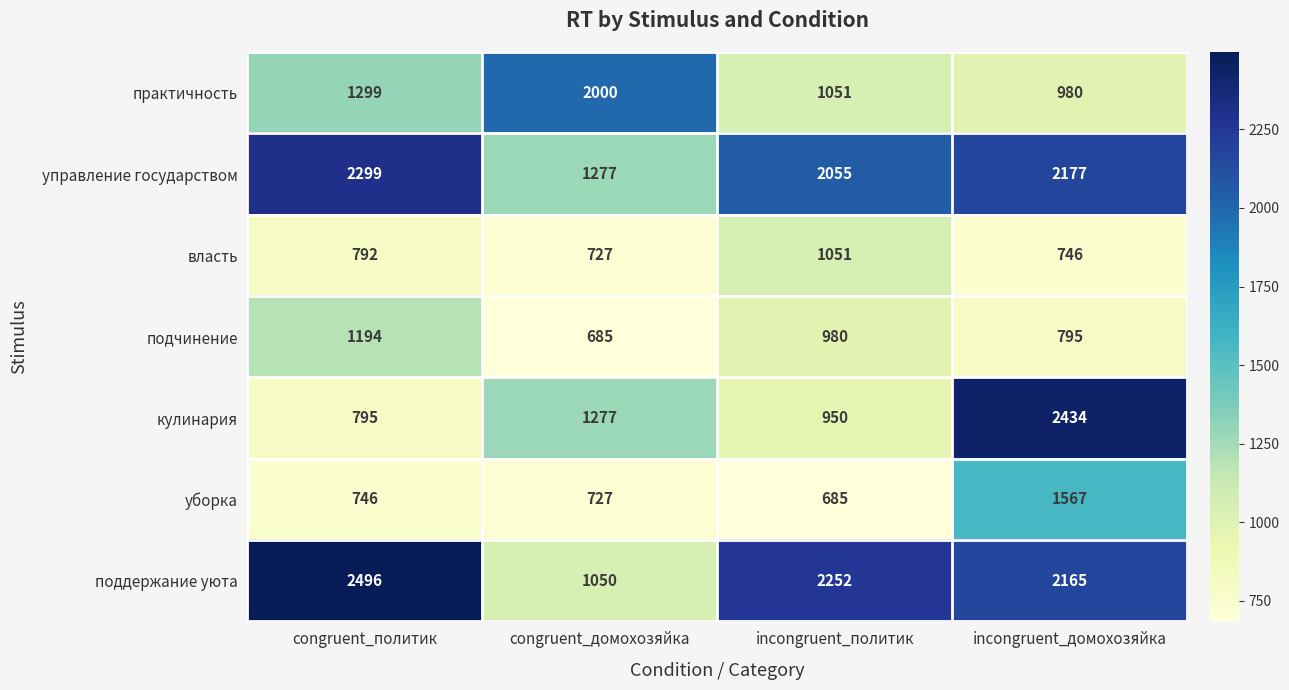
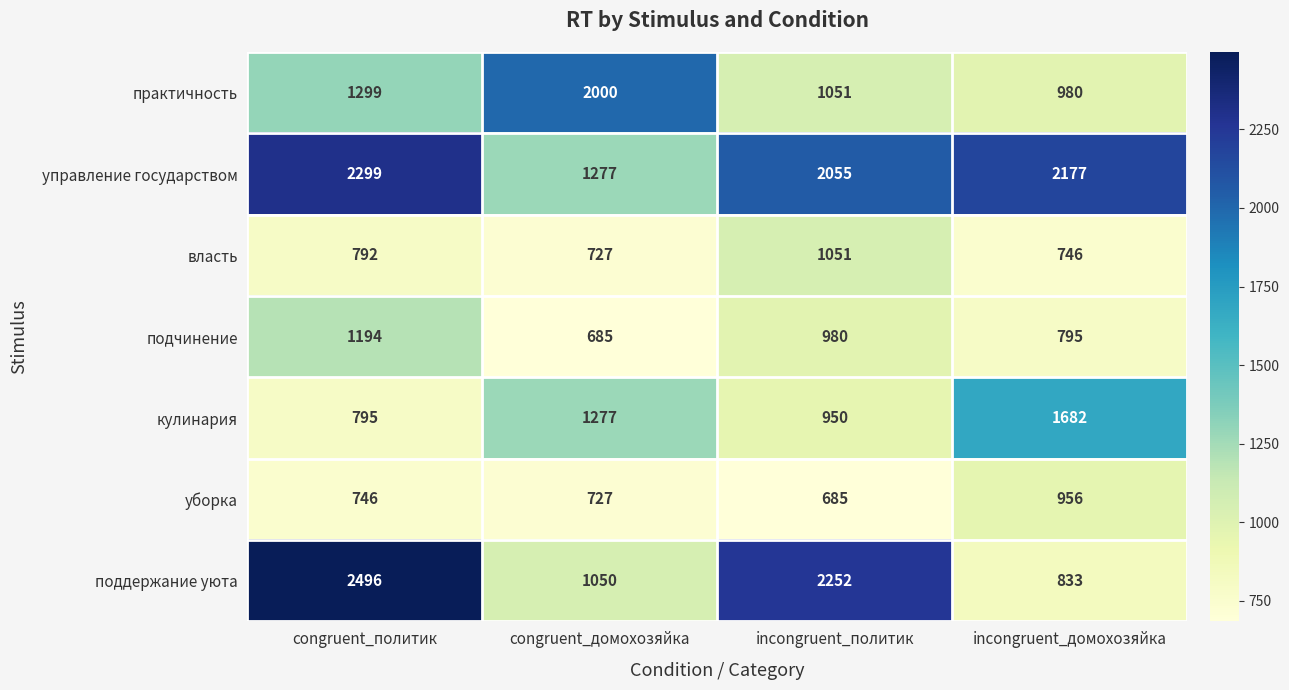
  {
    "практичность": {
      "congruent_политик": 1299,
      "congruent_домохозяйка": 2000,
      "incongruent_политик": 1051,
      "incongruent_домохозяйка": 980
    },
    "управление государством": {
      "congruent_политик": 2299,
      "congruent_домохозяйка": 1277,
      "incongruent_политик": 2055,
      "incongruent_домохозяйка": 2177
    },
    "власть": {
      "congruent_политик": 792,
      "congruent_домохозяйка": 727,
      "incongruent_политик": 1051,
      "incongruent_домохозяйка": 746
    },
    "подчинение": {
      "congruent_политик": 1194,
      "congruent_домохозяйка": 685,
      "incongruent_политик": 980,
      "incongruent_домохозяйка": 795
    },
    "кулинария": {
      "congruent_политик": 795,
      "congruent_домохозяйка": 1277,
      "incongruent_политик": 950,
-     "incongruent_домохозяйка": 2434
+     "incongruent_домохозяйка": 1682
    },
    "уборка": {
      "congruent_политик": 746,
      "congruent_домохозяйка": 727,
      "incongruent_политик": 685,
-     "incongruent_домохозяйка": 1567
+     "incongruent_домохозяйка": 956
    },
    "поддержание уюта": {
      "congruent_политик": 2496,
      "congruent_домохозяйка": 1050,
      "incongruent_политик": 2252,
-     "incongruent_домохозяйка": 2165
+     "incongruent_домохозяйка": 833
    }
  }
